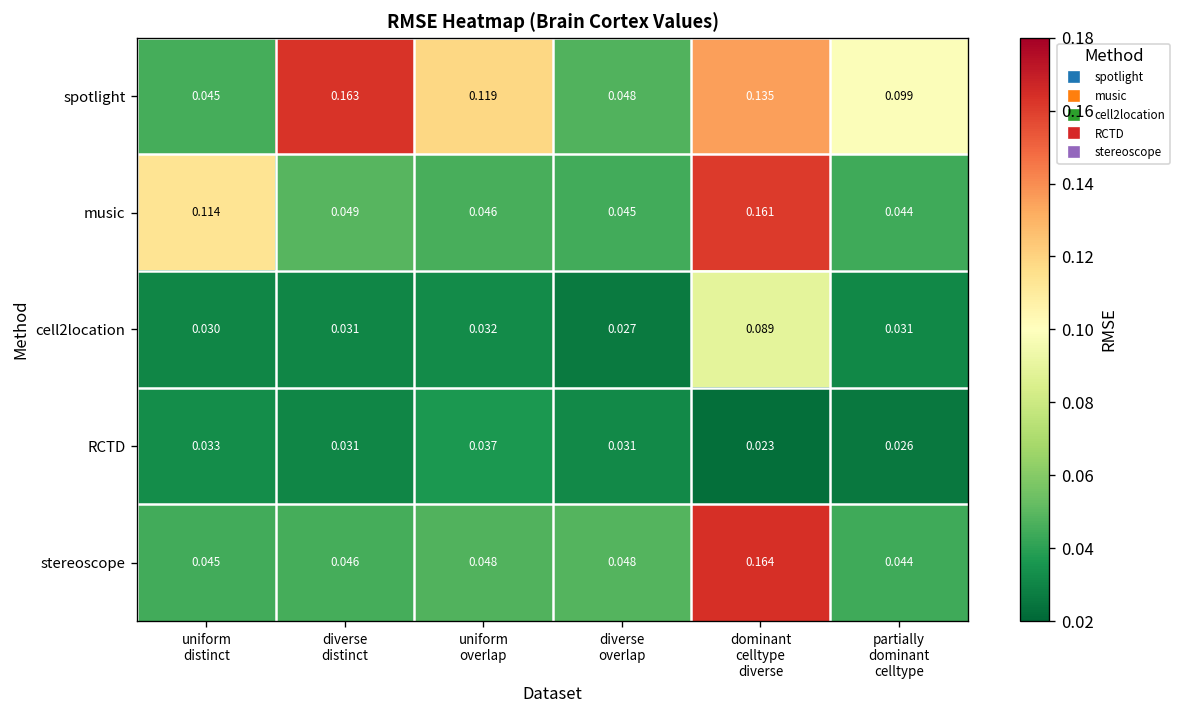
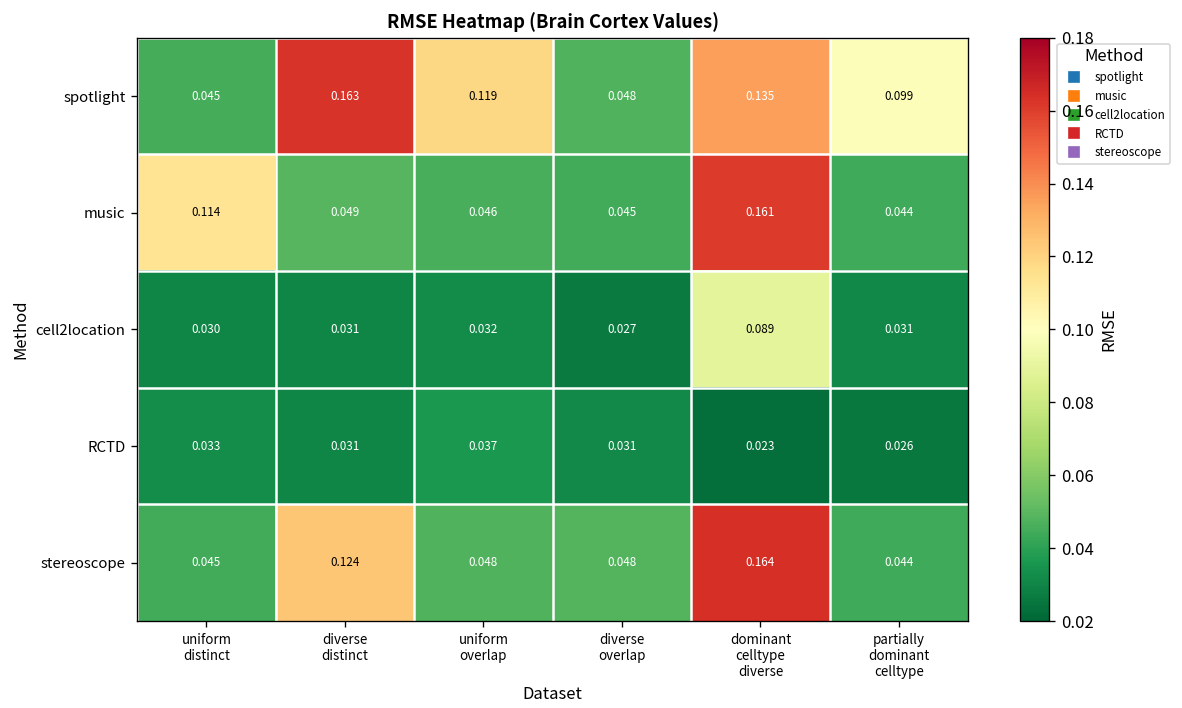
  {
    "spotlight": {
      "uniform distinct": 0.045,
      "diverse distinct": 0.163,
      "uniform overlap": 0.119,
      "diverse overlap": 0.048,
      "dominant celltype diverse": 0.135,
      "partially dominant celltype": 0.099
    },
    "music": {
      "uniform distinct": 0.114,
      "diverse distinct": 0.049,
      "uniform overlap": 0.046,
      "diverse overlap": 0.045,
      "dominant celltype diverse": 0.161,
      "partially dominant celltype": 0.044
    },
    "cell2location": {
      "uniform distinct": 0.030,
      "diverse distinct": 0.031,
      "uniform overlap": 0.032,
      "diverse overlap": 0.027,
      "dominant celltype diverse": 0.089,
      "partially dominant celltype": 0.031
    },
    "RCTD": {
      "uniform distinct": 0.033,
      "diverse distinct": 0.031,
      "uniform overlap": 0.037,
      "diverse overlap": 0.031,
      "dominant celltype diverse": 0.023,
      "partially dominant celltype": 0.026
    },
    "stereoscope": {
      "uniform distinct": 0.045,
-     "diverse distinct": 0.046,
+     "diverse distinct": 0.124,
      "uniform overlap": 0.048,
      "diverse overlap": 0.048,
      "dominant celltype diverse": 0.164,
      "partially dominant celltype": 0.044
    }
  }
